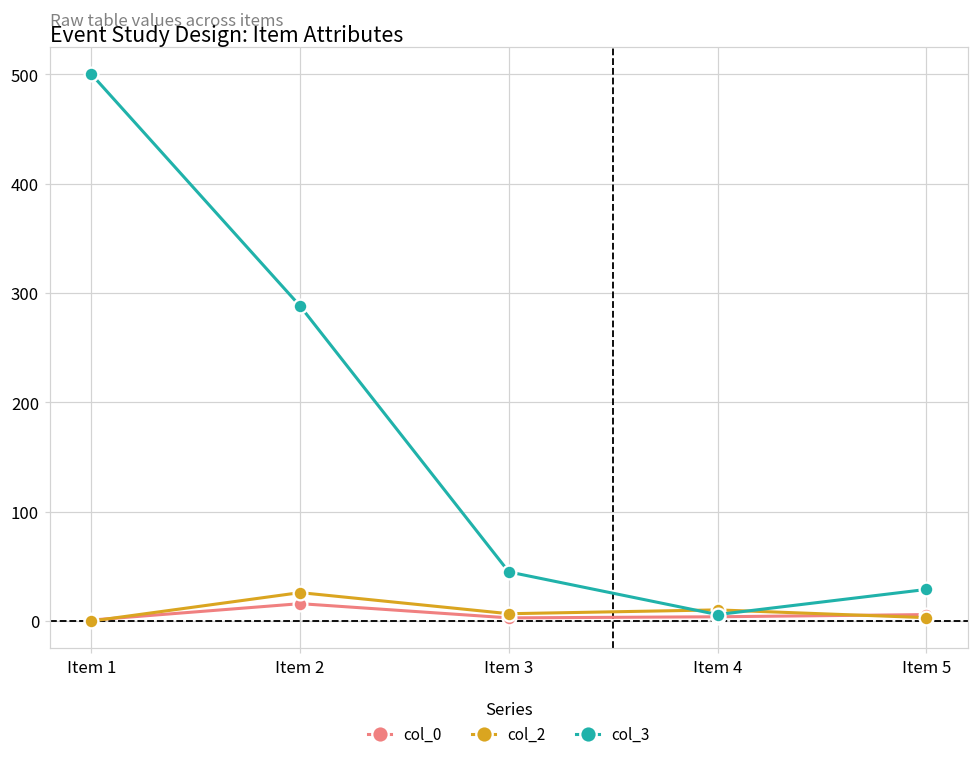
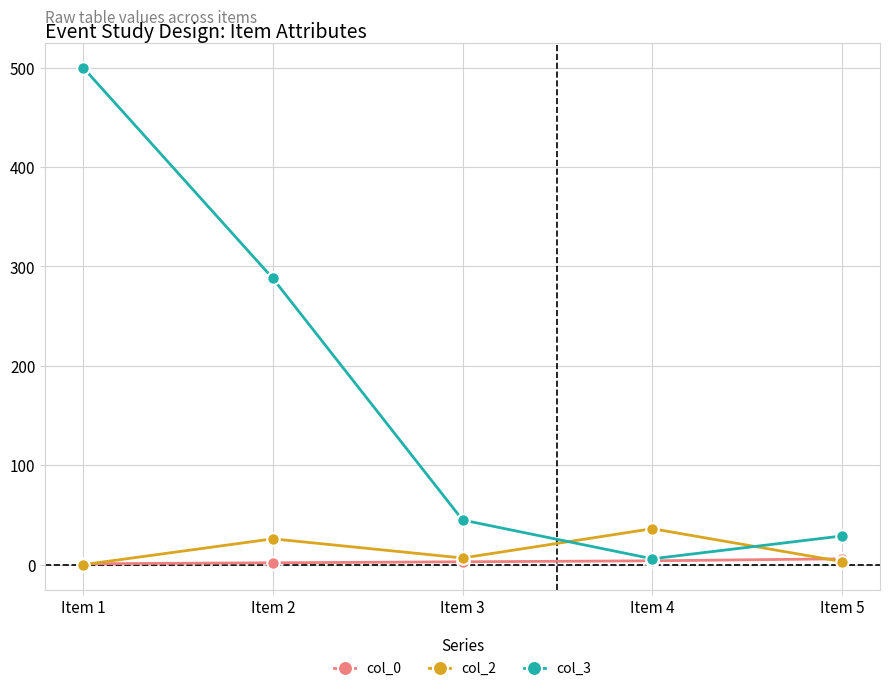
  {
    "col_0": {
-     "Item 2": 20,
+     "Item 2": 0,
      "Item 3": 0,
      "Item 5": 10
    },
    "col_2": {
      "Item 2": 30,
      "Item 3": 10,
-     "Item 4": 10,
+     "Item 4": 40,
      "Item 5": 0
    },
    "col_3": {
      "Item 1": 500,
      "Item 2": 290,
      "Item 3": 50,
      "Item 5": 30
    }
  }
